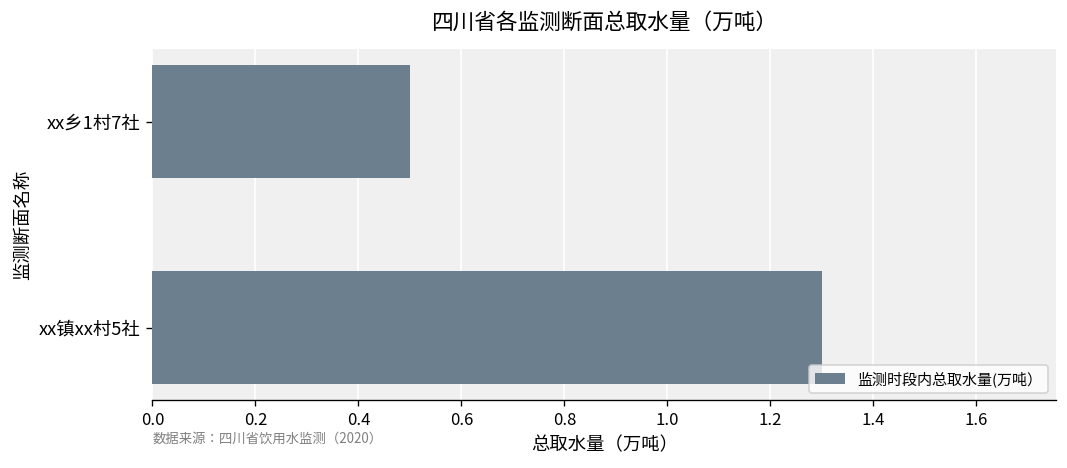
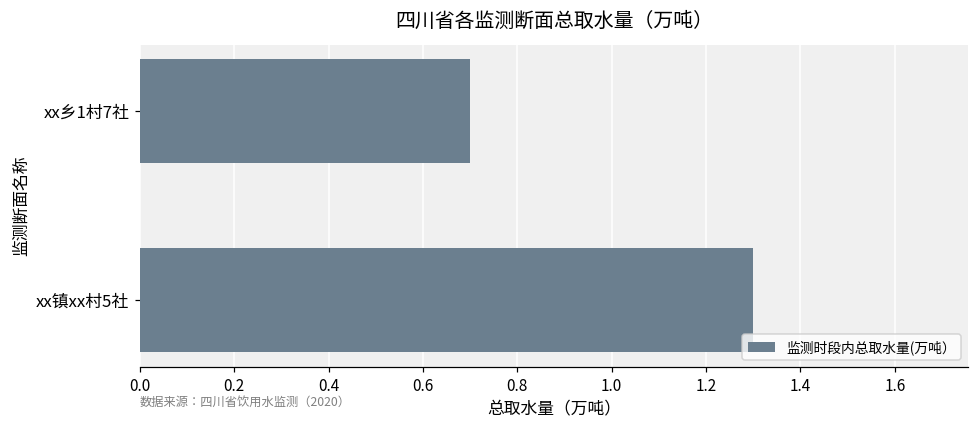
  {
-   "xx乡1村7社": 0.5,
+   "xx乡1村7社": 0.7,
    "xx镇xx村5社": 1.3
  }
